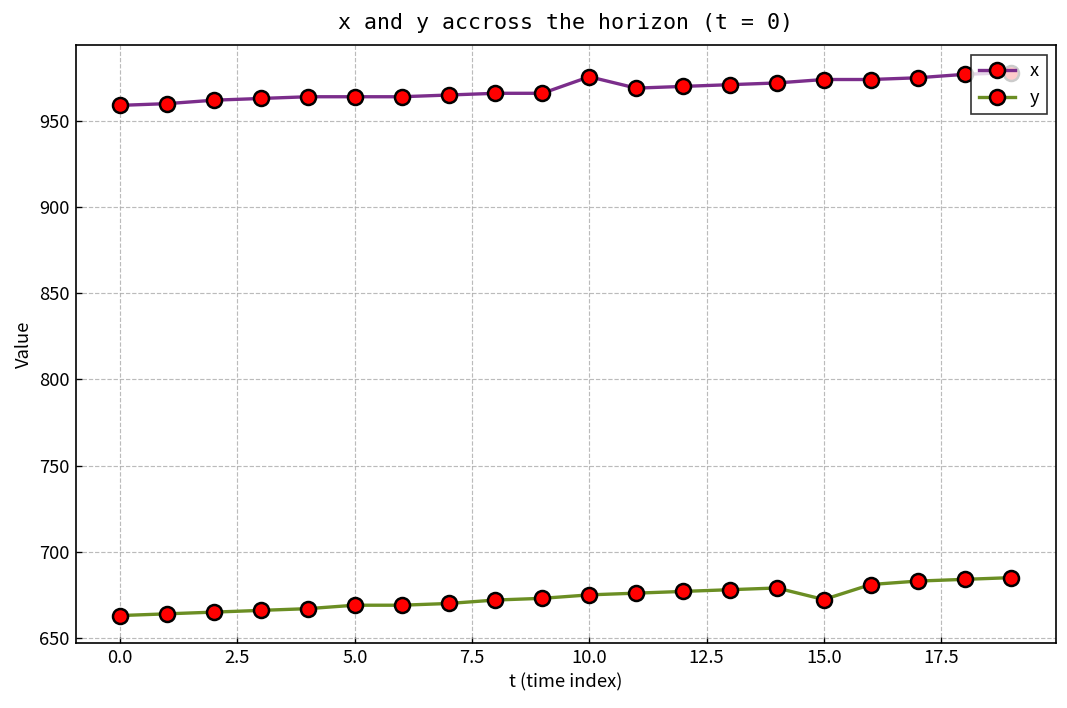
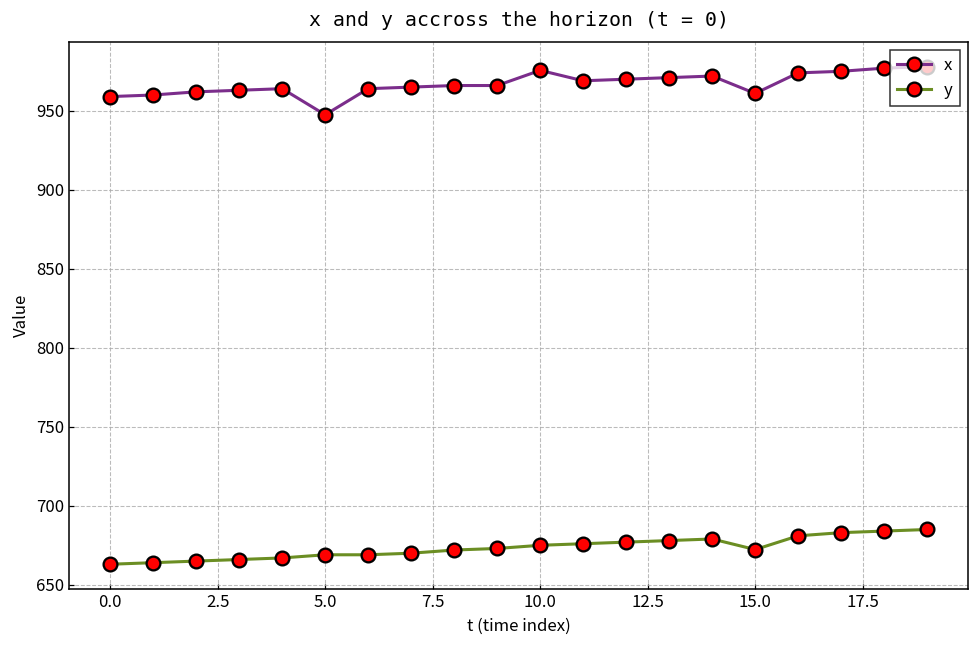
  {
    "x": {
      "0.0": 959,
-     "5.0": 964,
+     "5.0": 948,
      "10.0": 976,
-     "15.0": 974
+     "15.0": 961
    },
    "y": {
      "0.0": 663,
      "5.0": 669,
      "10.0": 675,
      "15.0": 672
    }
  }
